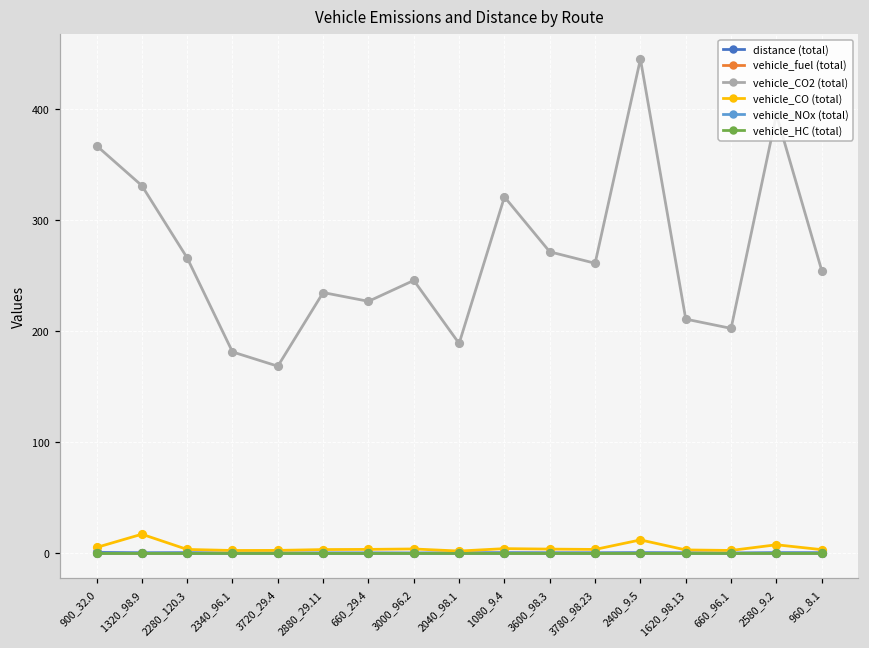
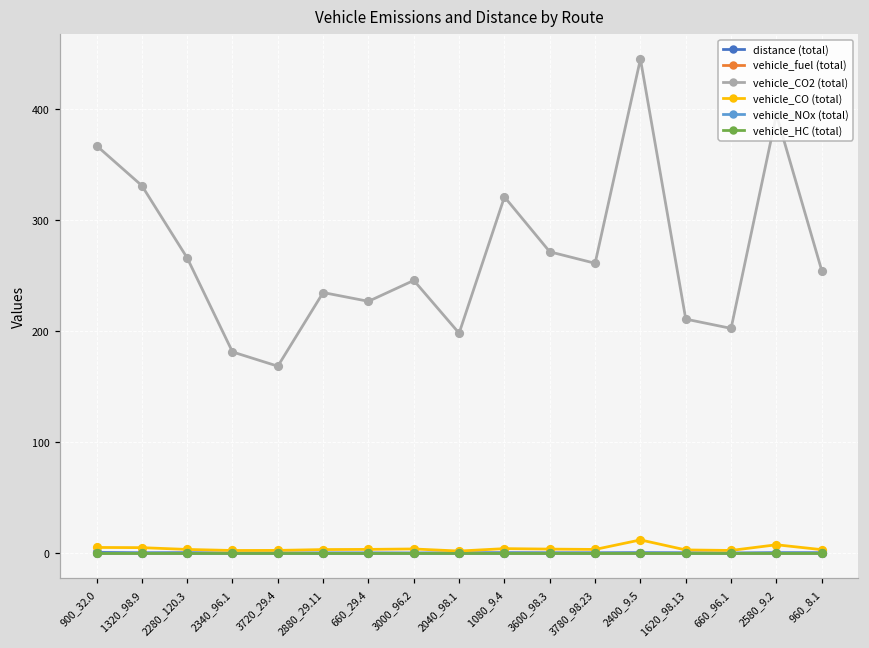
  {
    "vehicle_CO2 (total)": {
      "900_32.0": 367,
      "1320_98.9": 331,
      "2280_120.3": 266,
      "2340_96.1": 181,
      "3720_29.4": 169,
      "2880_29.11": 235,
      "660_29.4": 227,
      "3000_96.2": 246,
-     "2040_98.1": 189,
+     "2040_98.1": 198,
      "1080_9.4": 321,
      "3600_98.3": 272,
      "3780_98.23": 261,
      "2400_9.5": 445,
      "1620_98.13": 211,
      "660_96.1": 203,
      "960_8.1": 255
    },
    "vehicle_CO (total)": {
      "900_32.0": 5,
-     "1320_98.9": 17,
+     "1320_98.9": 5,
      "2280_120.3": 4,
      "2880_29.11": 4,
      "660_29.4": 4,
      "3000_96.2": 4,
      "1080_9.4": 4,
      "3600_98.3": 4,
      "3780_98.23": 4,
      "2400_9.5": 12,
      "1620_98.13": 3,
      "2580_9.2": 8,
      "960_8.1": 3
    }
  }
